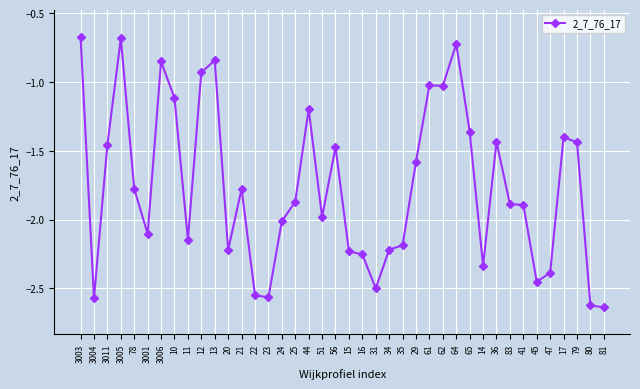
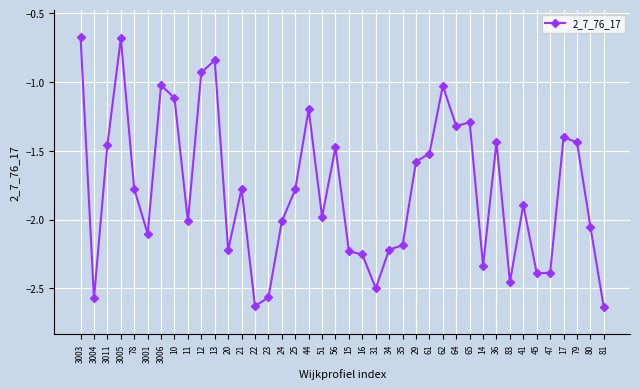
  {
    "3003": -0.67,
    "3004": -2.57,
    "3011": -1.46,
    "3005": -0.68,
    "78": -1.78,
    "3001": -2.10,
-   "3006": -0.85,
+   "3006": -1.02,
    "10": -1.12,
-   "11": -2.15,
+   "11": -2.01,
    "12": -0.93,
    "13": -0.84,
    "20": -2.22,
    "21": -1.78,
-   "22": -2.55,
+   "22": -2.63,
    "23": -2.57,
    "24": -2.01,
-   "25": -1.87,
+   "25": -1.78,
    "44": -1.20,
    "51": -1.98,
    "56": -1.47,
    "15": -2.23,
    "16": -2.25,
    "31": -2.50,
    "34": -2.22,
    "35": -2.19,
    "29": -1.58,
-   "61": -1.02,
+   "61": -1.52,
    "62": -1.03,
-   "64": -0.72,
-   "65": -1.36,
+   "64": -1.32,
+   "65": -1.29,
    "14": -2.34,
    "36": -1.43,
-   "83": -1.89,
+   "83": -2.45,
    "41": -1.89,
-   "45": -2.45,
+   "45": -2.39,
    "47": -2.39,
    "17": -1.40,
    "79": -1.44,
-   "80": -2.62,
+   "80": -2.05,
    "81": -2.64
  }
